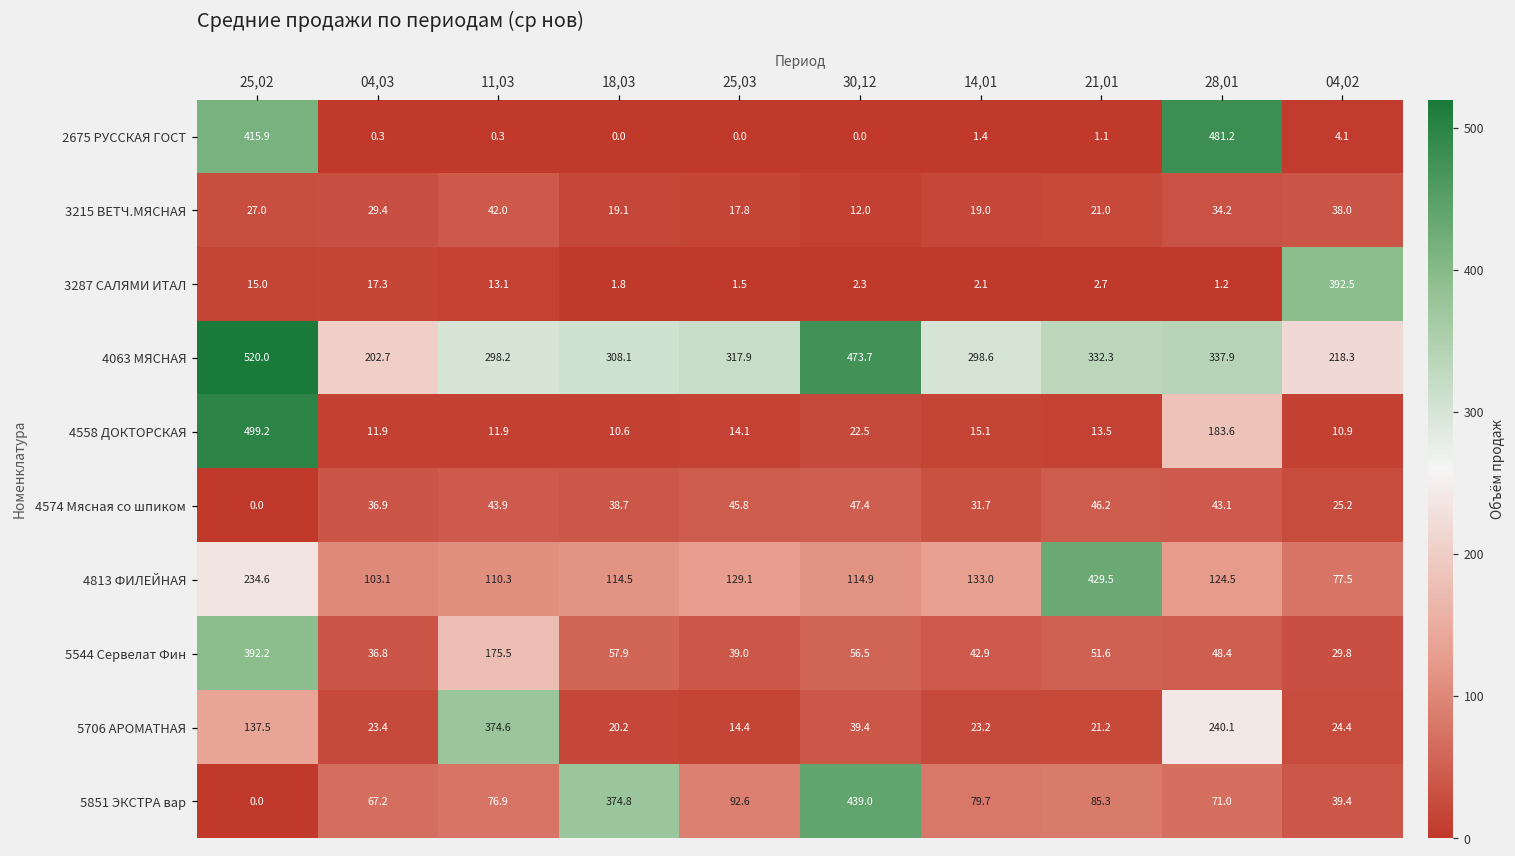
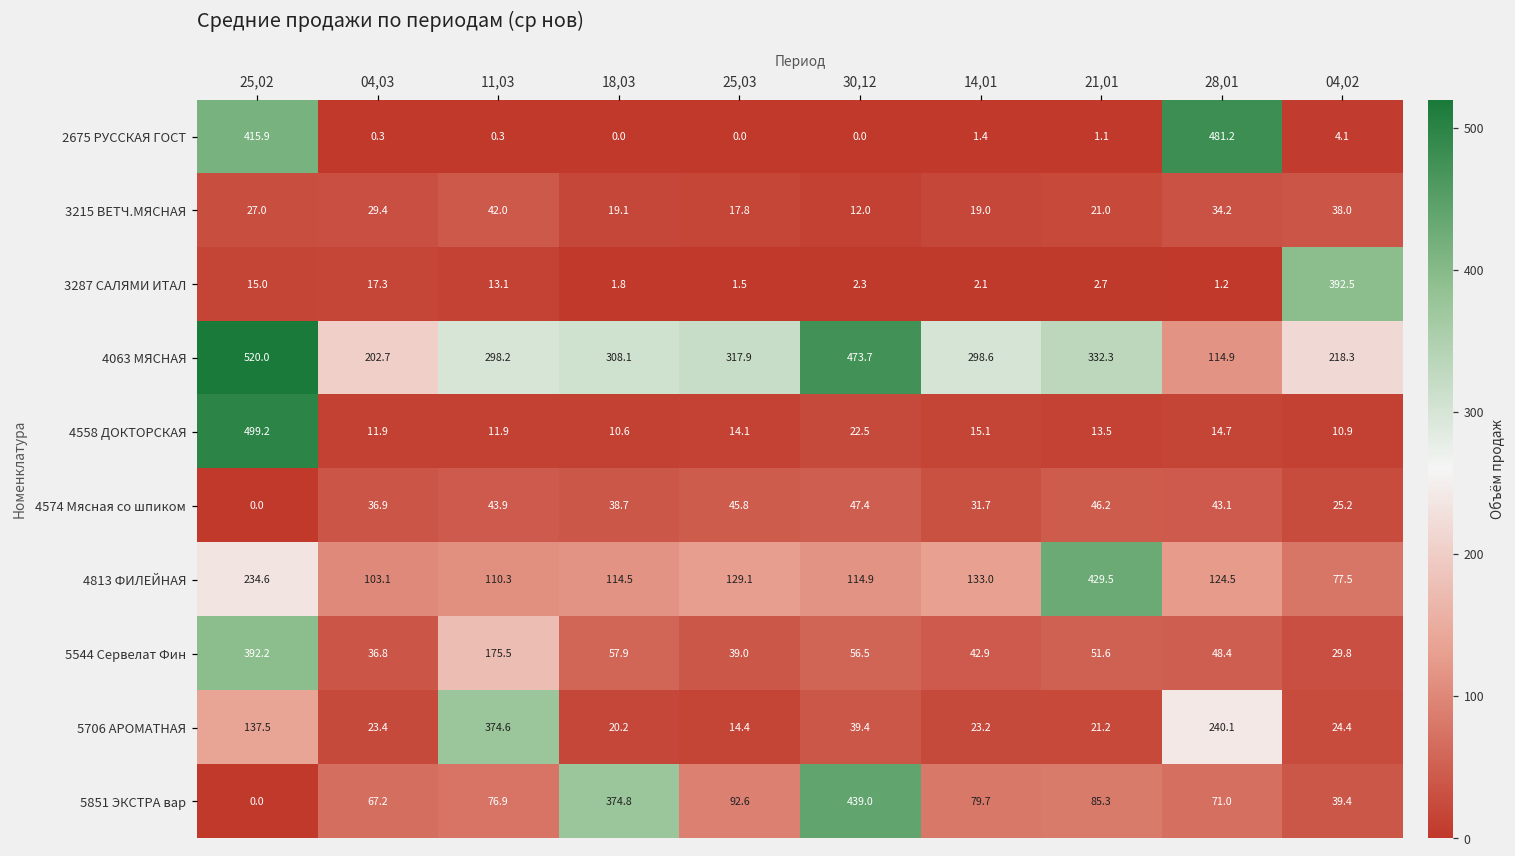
  {
    "2675 РУССКАЯ ГОСТ": {
      "25,02": 415.9,
      "04,03": 0.3,
      "11,03": 0.3,
      "18,03": 0.0,
      "25,03": 0.0,
      "30,12": 0.0,
      "14,01": 1.4,
      "21,01": 1.1,
      "28,01": 481.2,
      "04,02": 4.1
    },
    "3215 ВЕТЧ.МЯСНАЯ": {
      "25,02": 27.0,
      "04,03": 29.4,
      "11,03": 42.0,
      "18,03": 19.1,
      "25,03": 17.8,
      "30,12": 12.0,
      "14,01": 19.0,
      "21,01": 21.0,
      "28,01": 34.2,
      "04,02": 38.0
    },
    "3287 САЛЯМИ ИТАЛ": {
      "25,02": 15.0,
      "04,03": 17.3,
      "11,03": 13.1,
      "18,03": 1.8,
      "25,03": 1.5,
      "30,12": 2.3,
      "14,01": 2.1,
      "21,01": 2.7,
      "28,01": 1.2,
      "04,02": 392.5
    },
    "4063 МЯСНАЯ": {
      "25,02": 520.0,
      "04,03": 202.7,
      "11,03": 298.2,
      "18,03": 308.1,
      "25,03": 317.9,
      "30,12": 473.7,
      "14,01": 298.6,
      "21,01": 332.3,
-     "28,01": 337.9,
+     "28,01": 114.9,
      "04,02": 218.3
    },
    "4558 ДОКТОРСКАЯ": {
      "25,02": 499.2,
      "04,03": 11.9,
      "11,03": 11.9,
      "18,03": 10.6,
      "25,03": 14.1,
      "30,12": 22.5,
      "14,01": 15.1,
      "21,01": 13.5,
-     "28,01": 183.6,
+     "28,01": 14.7,
      "04,02": 10.9
    },
    "4574 Мясная со шпиком": {
      "25,02": 0.0,
      "04,03": 36.9,
      "11,03": 43.9,
      "18,03": 38.7,
      "25,03": 45.8,
      "30,12": 47.4,
      "14,01": 31.7,
      "21,01": 46.2,
      "28,01": 43.1,
      "04,02": 25.2
    },
    "4813 ФИЛЕЙНАЯ": {
      "25,02": 234.6,
      "04,03": 103.1,
      "11,03": 110.3,
      "18,03": 114.5,
      "25,03": 129.1,
      "30,12": 114.9,
      "14,01": 133.0,
      "21,01": 429.5,
      "28,01": 124.5,
      "04,02": 77.5
    },
    "5544 Сервелат Фин": {
      "25,02": 392.2,
      "04,03": 36.8,
      "11,03": 175.5,
      "18,03": 57.9,
      "25,03": 39.0,
      "30,12": 56.5,
      "14,01": 42.9,
      "21,01": 51.6,
      "28,01": 48.4,
      "04,02": 29.8
    },
    "5706 АРОМАТНАЯ": {
      "25,02": 137.5,
      "04,03": 23.4,
      "11,03": 374.6,
      "18,03": 20.2,
      "25,03": 14.4,
      "30,12": 39.4,
      "14,01": 23.2,
      "21,01": 21.2,
      "28,01": 240.1,
      "04,02": 24.4
    },
    "5851 ЭКСТРА вар": {
      "25,02": 0.0,
      "04,03": 67.2,
      "11,03": 76.9,
      "18,03": 374.8,
      "25,03": 92.6,
      "30,12": 439.0,
      "14,01": 79.7,
      "21,01": 85.3,
      "28,01": 71.0,
      "04,02": 39.4
    }
  }
